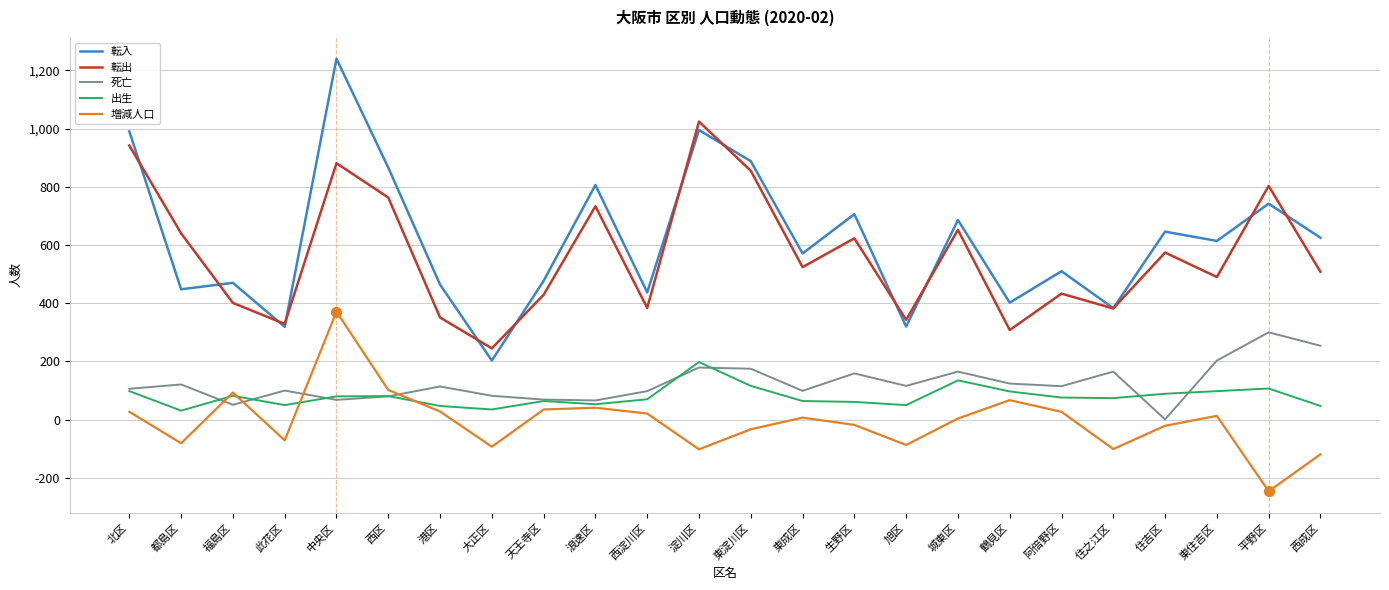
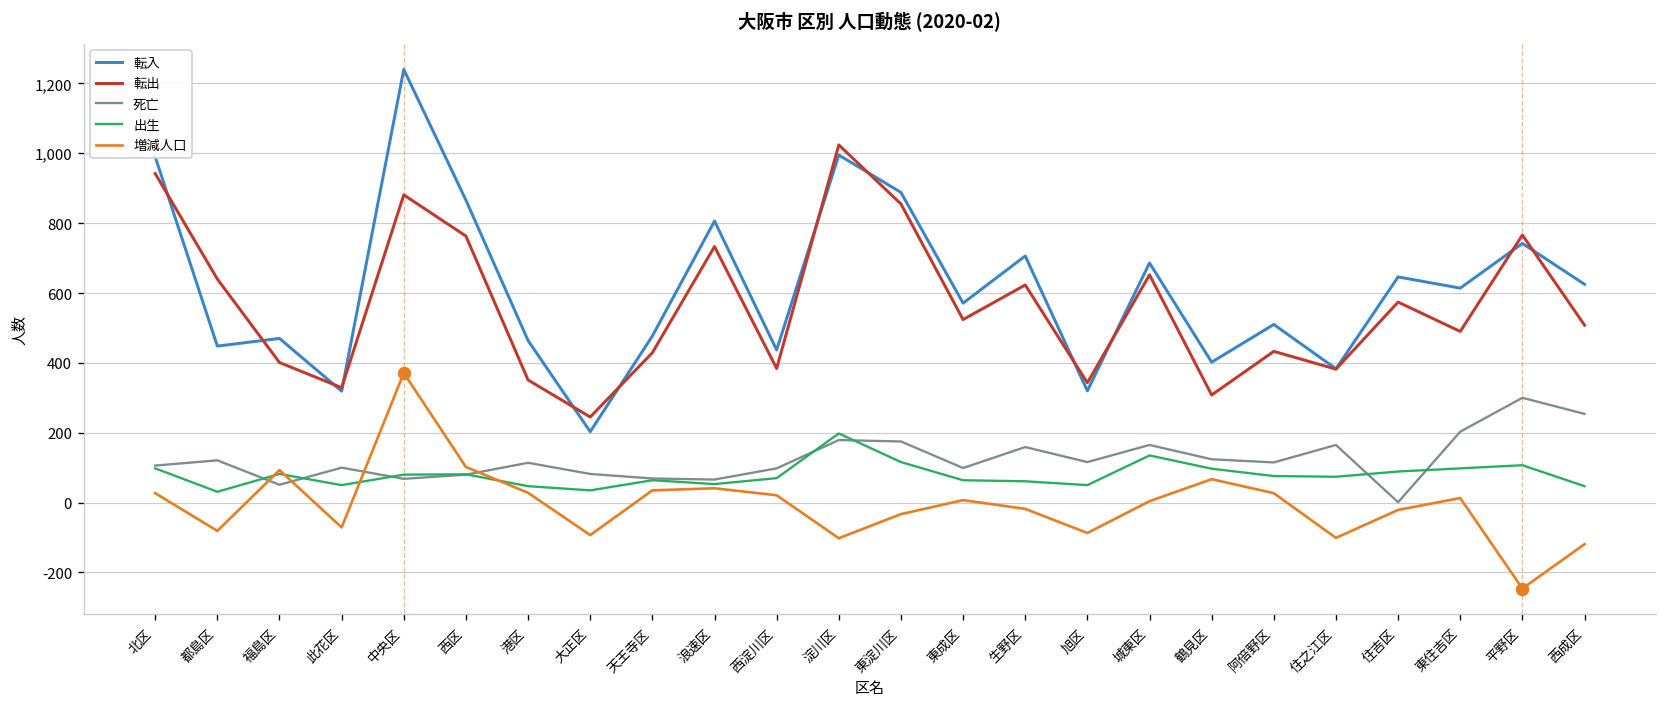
  {
    "転入": {
      "北区": "990",
      "都島区": "450",
      "福島区": "470",
      "此花区": "320",
      "中央区": "1,240",
      "西区": "870",
      "港区": "460",
      "大正区": "200",
      "天王寺区": "480",
      "浪速区": "810",
      "西淀川区": "440",
      "淀川区": "1,000",
      "東淀川区": "890",
      "東成区": "570",
      "生野区": "710",
      "旭区": "320",
      "城東区": "690",
      "鶴見区": "400",
      "阿倍野区": "510",
      "住吉区": "650",
      "東住吉区": "610",
      "平野区": "740",
      "西成区": "630"
    },
    "転出": {
      "北区": "940",
      "都島区": "640",
      "福島区": "400",
      "此花区": "330",
      "中央区": "880",
      "西区": "760",
      "港区": "350",
      "大正区": "250",
      "天王寺区": "430",
      "浪速区": "730",
      "西淀川区": "380",
      "淀川区": "1,020",
      "東淀川区": "860",
      "東成区": "520",
      "生野区": "620",
      "旭区": "340",
      "城東区": "650",
      "鶴見区": "310",
      "阿倍野区": "430",
      "住吉区": "570",
      "東住吉区": "490",
-     "平野区": "800",
+     "平野区": "770",
      "西成区": "510"
    },
    "死亡": {
      "都島区": "120",
      "福島区": "50",
      "此花区": "100",
      "中央区": "70",
      "港区": "110",
      "大正区": "80",
      "浪速区": "70",
      "西淀川区": "100",
      "淀川区": "180",
      "東淀川区": "180",
      "東成区": "100",
      "生野区": "160",
      "旭区": "120",
      "城東区": "170",
      "鶴見区": "120",
      "阿倍野区": "120",
      "住之江区": "170",
      "住吉区": "0",
      "東住吉区": "200",
      "平野区": "300",
      "西成区": "250"
    },
    "出生": {
      "都島区": "30",
      "福島区": "80",
      "此花区": "50",
      "中央区": "80",
      "港区": "50",
      "大正区": "40",
      "浪速区": "50",
      "西淀川区": "70",
      "淀川区": "200",
      "東淀川区": "120",
      "東成区": "60",
      "生野区": "60",
      "旭区": "50",
      "城東区": "140",
      "鶴見区": "100",
      "阿倍野区": "80",
      "住之江区": "70",
      "住吉区": "90",
      "東住吉区": "100",
      "平野区": "110",
      "西成区": "50"
    }
  }
